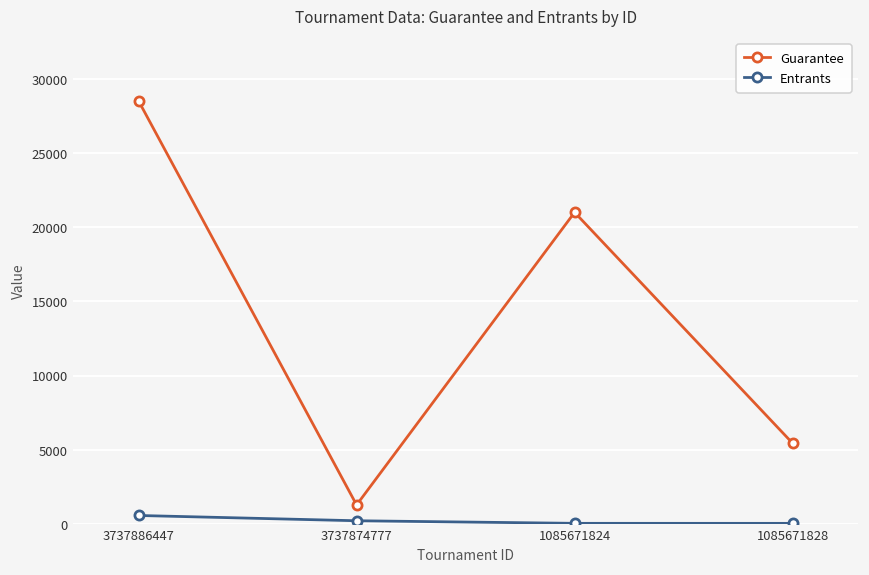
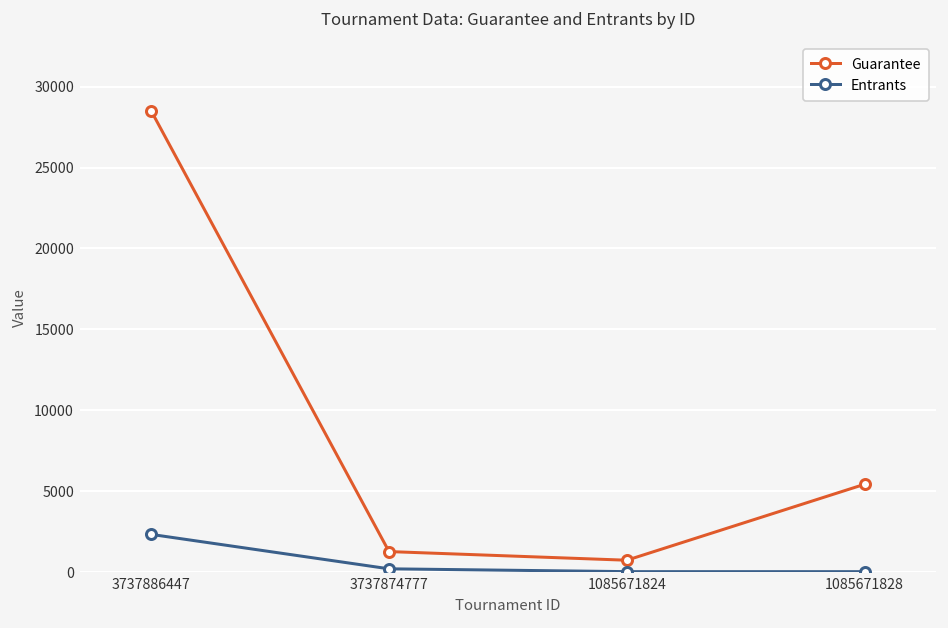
  {
    "Guarantee": {
      "3737886447": 28500,
      "3737874777": 1300,
-     "1085671824": 21000,
+     "1085671824": 700,
      "1085671828": 5400
    },
    "Entrants": {
-     "3737886447": 600,
+     "3737886447": 2300,
      "3737874777": 200,
      "1085671824": 0,
      "1085671828": 0
    }
  }
